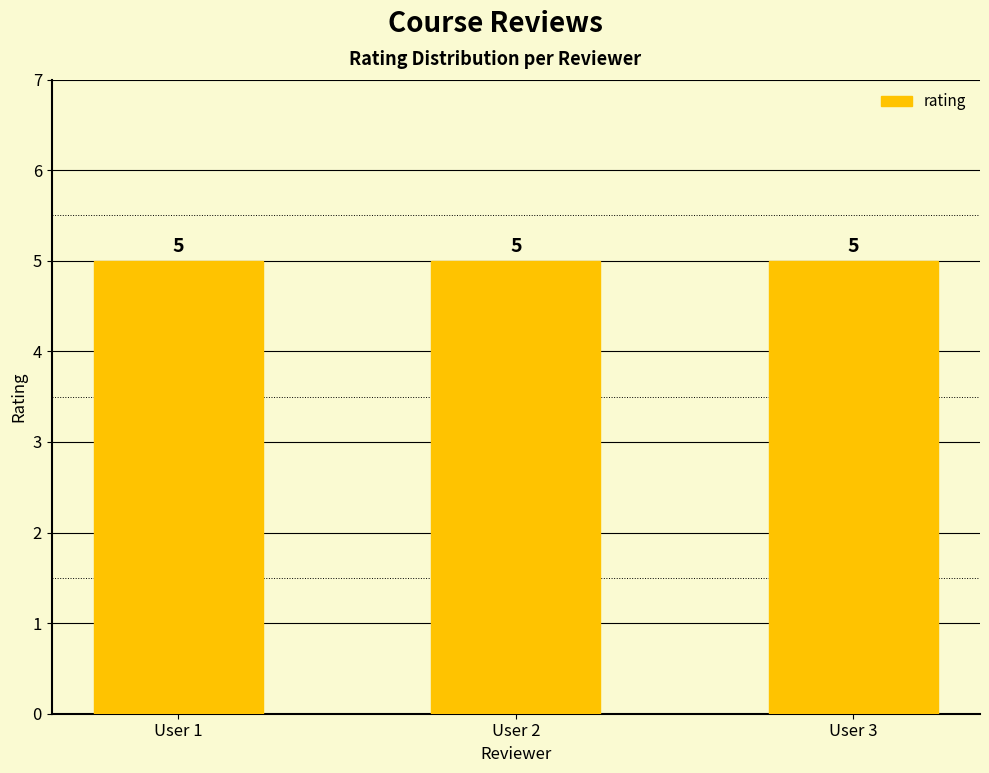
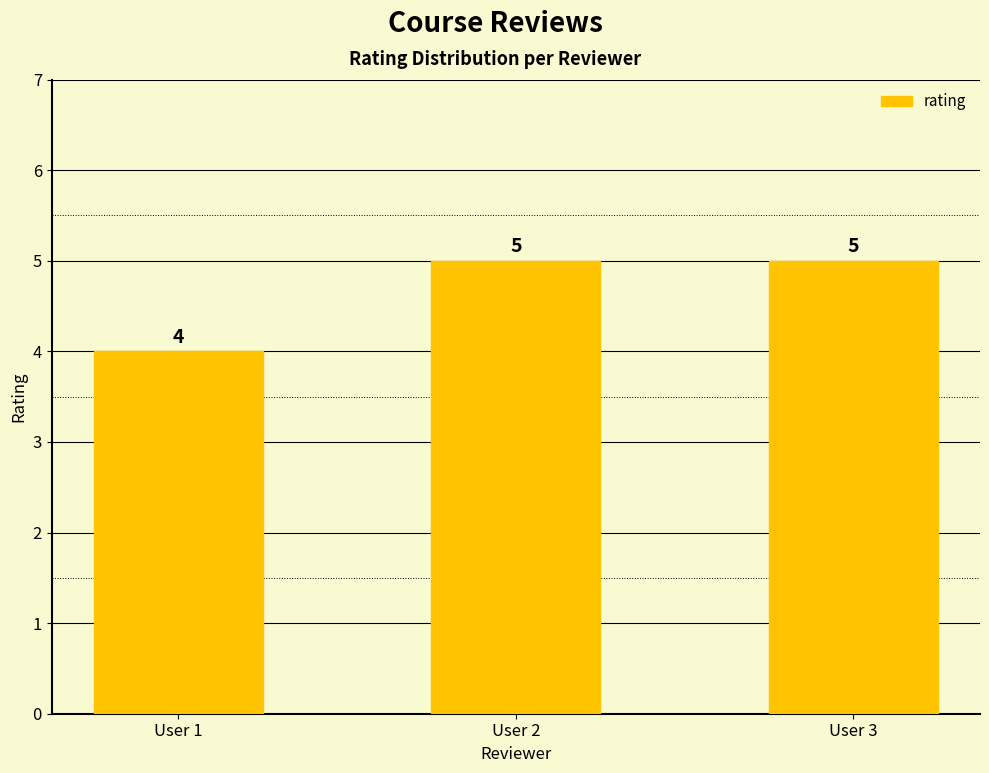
  {
-   "User 1": 5,
+   "User 1": 4,
    "User 2": 5,
    "User 3": 5
  }
